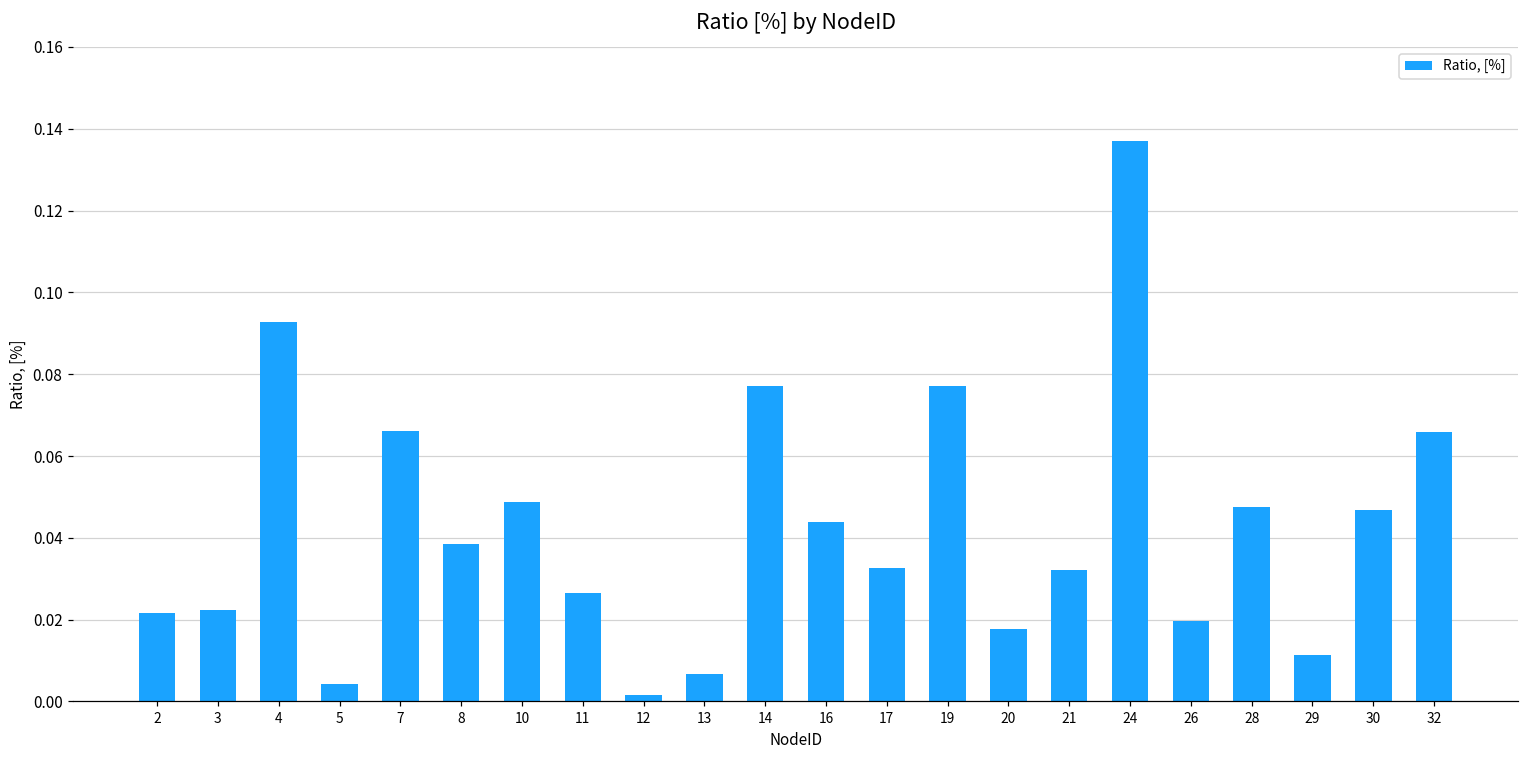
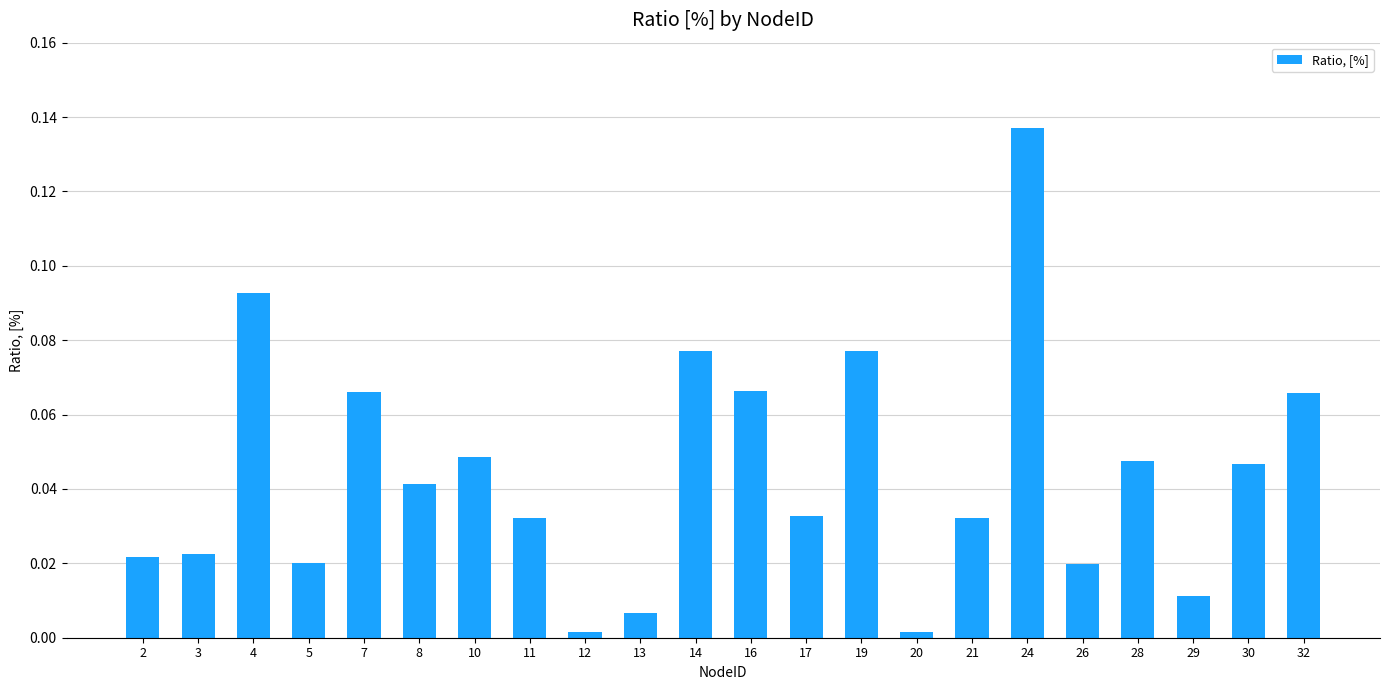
  {
    "2": 0.022,
    "3": 0.022,
    "4": 0.093,
-   "5": 0.004,
+   "5": 0.020,
    "7": 0.066,
-   "8": 0.039,
+   "8": 0.041,
    "10": 0.049,
-   "11": 0.027,
+   "11": 0.032,
    "12": 0.002,
    "13": 0.007,
    "14": 0.077,
-   "16": 0.044,
+   "16": 0.066,
    "17": 0.033,
    "19": 0.077,
-   "20": 0.018,
+   "20": 0.001,
    "21": 0.032,
    "24": 0.137,
    "26": 0.020,
    "28": 0.048,
    "29": 0.011,
    "30": 0.047,
    "32": 0.066
  }
